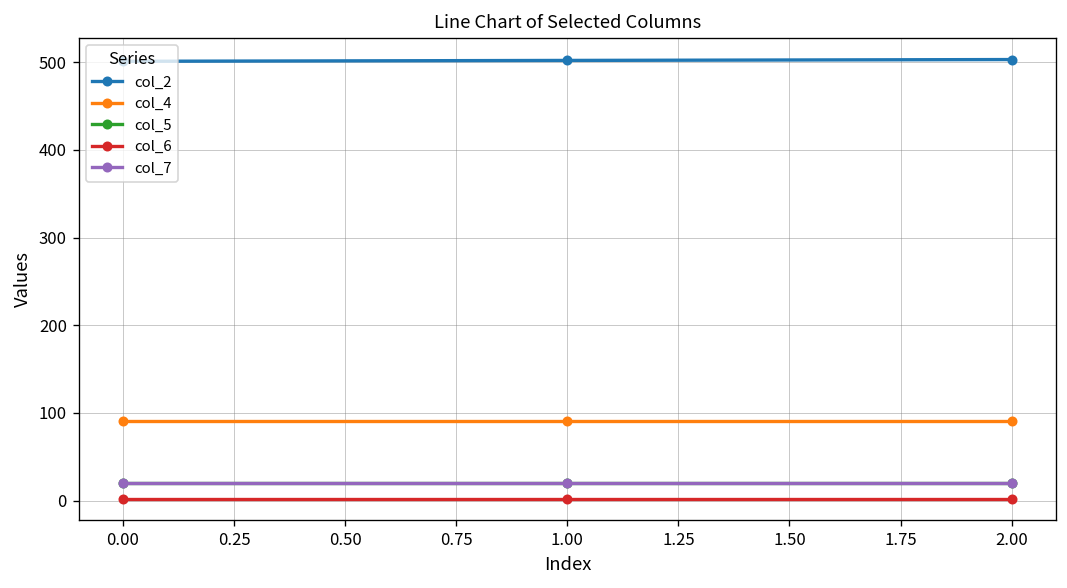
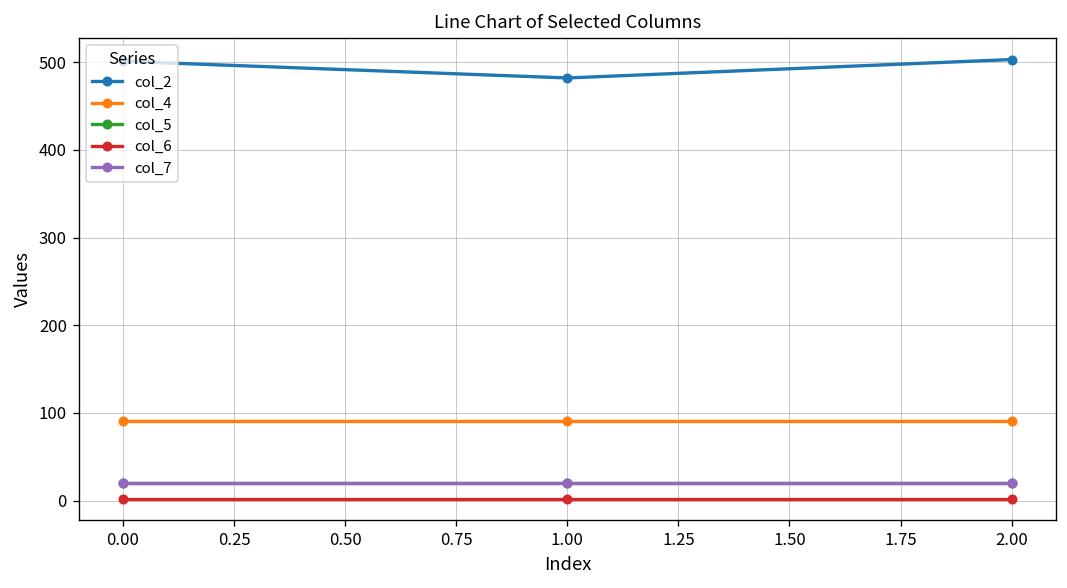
  {
    "col_2": {
-     "1.00": 500,
+     "1.00": 480,
      "2.00": 500
    },
    "col_4": {
      "0.00": 90,
      "1.00": 90,
      "2.00": 90
    },
    "col_7": {
      "0.00": 20,
      "1.00": 20,
      "2.00": 20
    },
    "col_6": {
      "0.00": 0,
      "1.00": 0,
      "2.00": 0
    }
  }
